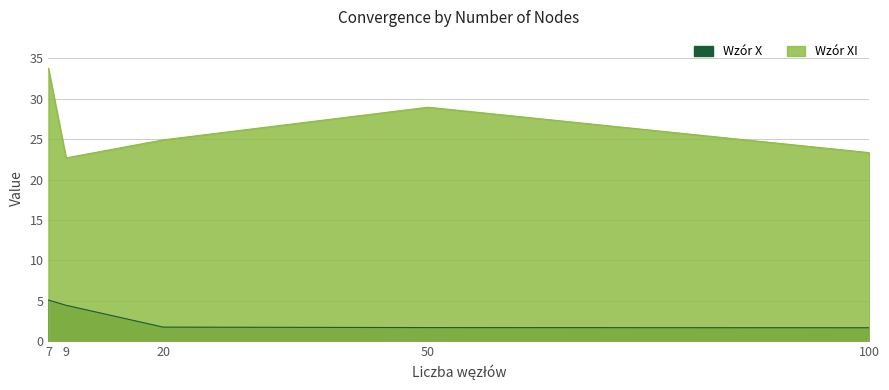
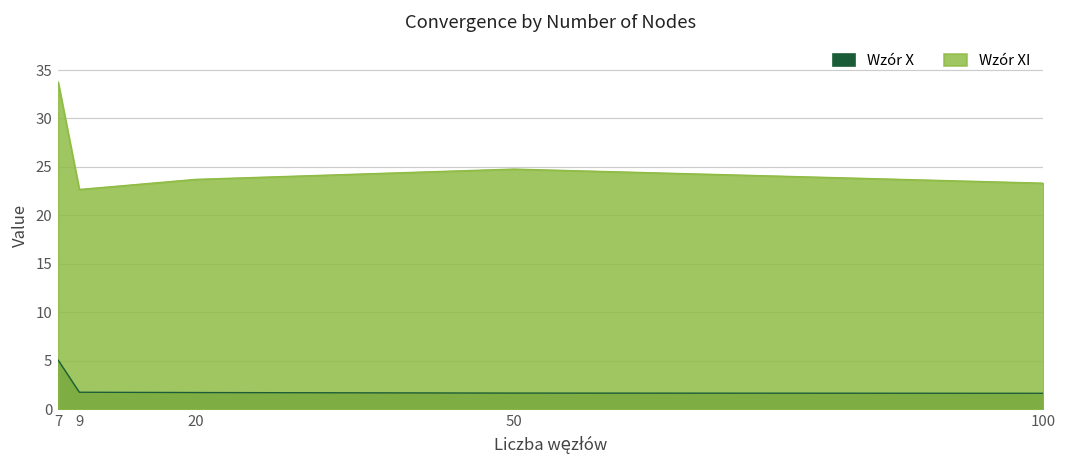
  {
    "Wzór X": {
      "7": 5,
-     "9": 4,
+     "9": 2,
      "20": 2,
      "50": 2,
      "100": 2
    },
    "Wzór XI": {
      "7": 34,
      "9": 23,
-     "20": 25,
-     "50": 29,
+     "20": 24,
+     "50": 25,
      "100": 23
    }
  }
